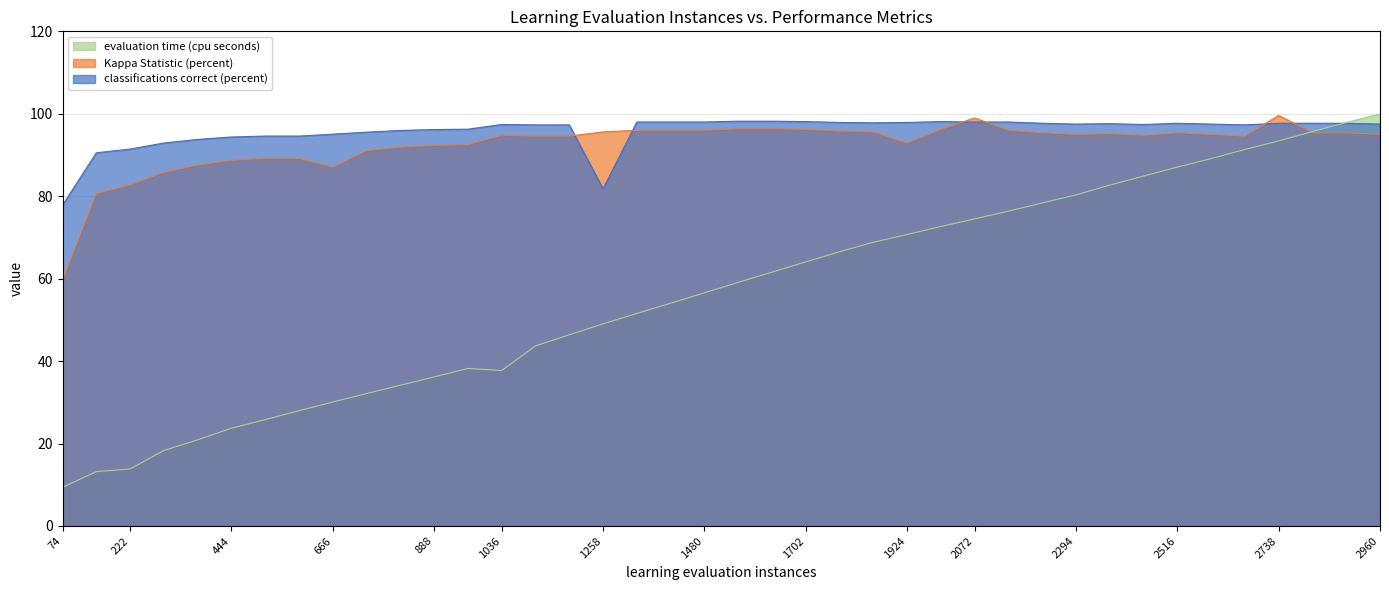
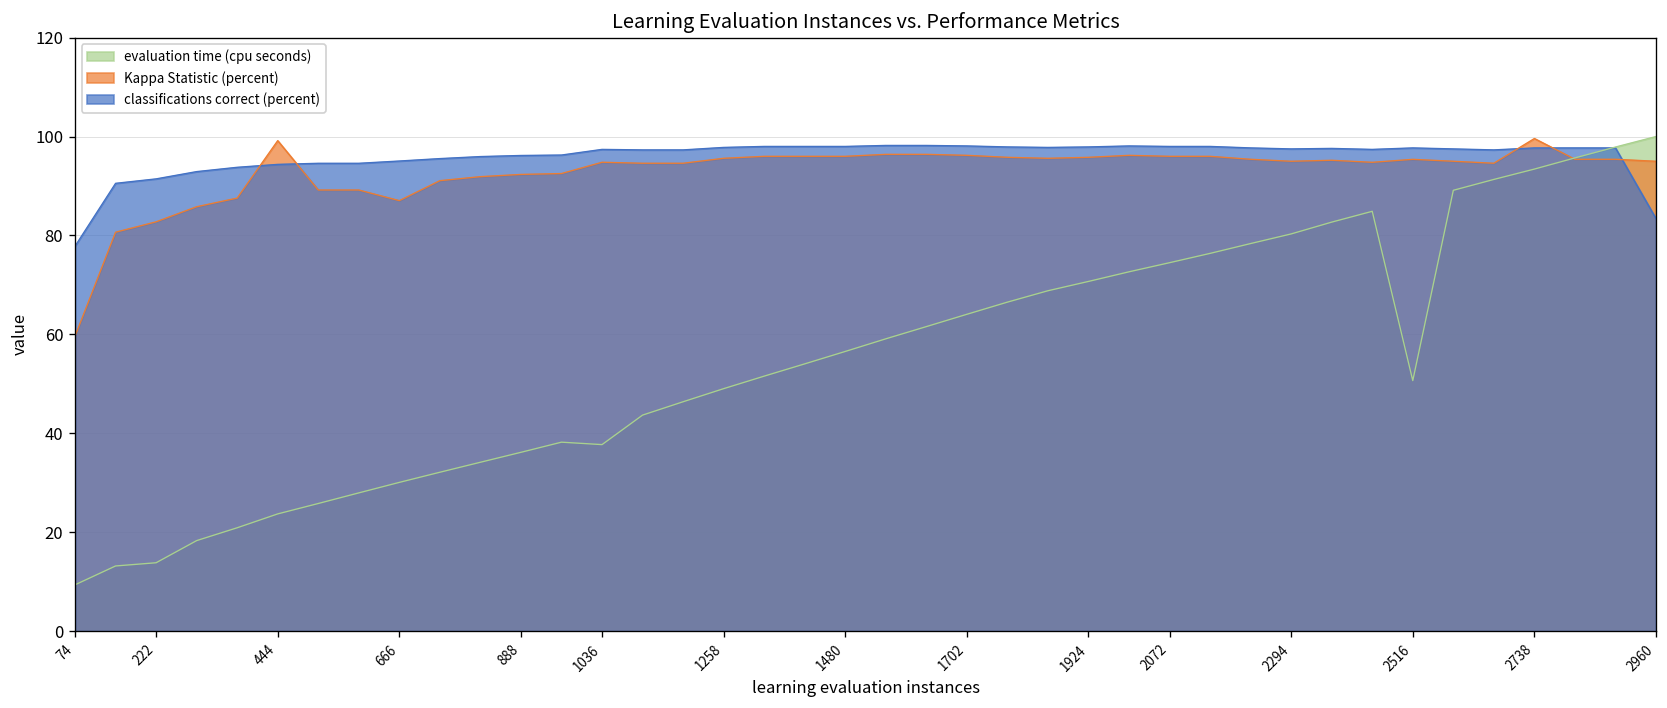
  {
    "evaluation time (cpu seconds)": {
      "74": 9,
      "222": 14,
      "444": 24,
      "666": 30,
      "888": 36,
      "1036": 38,
      "1258": 49,
      "1480": 57,
      "1702": 64,
      "1924": 71,
      "2072": 74,
      "2294": 80,
-     "2516": 87,
+     "2516": 51,
      "2738": 93,
      "2960": 100
    },
    "Kappa Statistic (percent)": {
      "74": 60,
      "222": 83,
-     "444": 89,
+     "444": 99,
      "666": 87,
      "888": 92,
      "1036": 95,
      "1258": 96,
      "1480": 96,
      "1702": 96,
-     "1924": 93,
-     "2072": 99,
+     "1924": 96,
+     "2072": 96,
      "2294": 95,
      "2516": 95,
      "2738": 100,
      "2960": 95
    },
    "classifications correct (percent)": {
      "74": 78,
      "222": 91,
      "444": 94,
      "666": 95,
      "888": 96,
      "1036": 97,
-     "1258": 82,
+     "1258": 98,
      "1480": 98,
      "1702": 98,
      "1924": 98,
      "2072": 98,
      "2294": 98,
      "2516": 98,
      "2738": 98,
-     "2960": 98
+     "2960": 83
    }
  }
